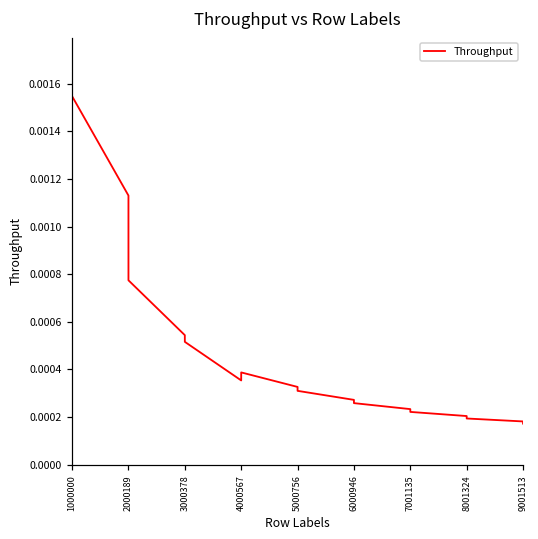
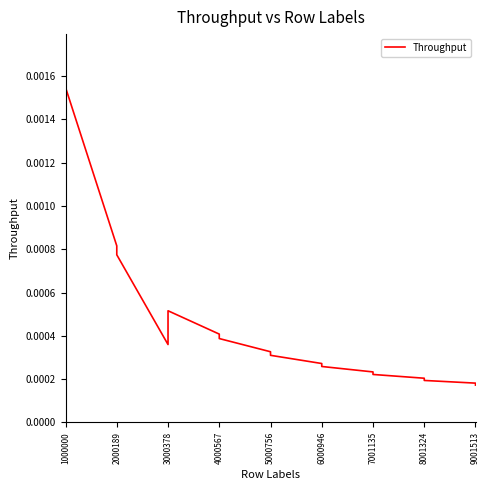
  {
    "1000000": 0.00163,
-   "2000189": 0.00113,
-   "3000378": 0.00054,
-   "4000567": 0.00035,
+   "2000189": 0.00082,
+   "3000378": 0.00036,
+   "4000567": 0.00041,
    "5000756": 0.00033,
    "6000946": 0.00027,
    "7001135": 0.00023,
    "8001324": 0.00020,
    "9001513": 0.00018
  }
